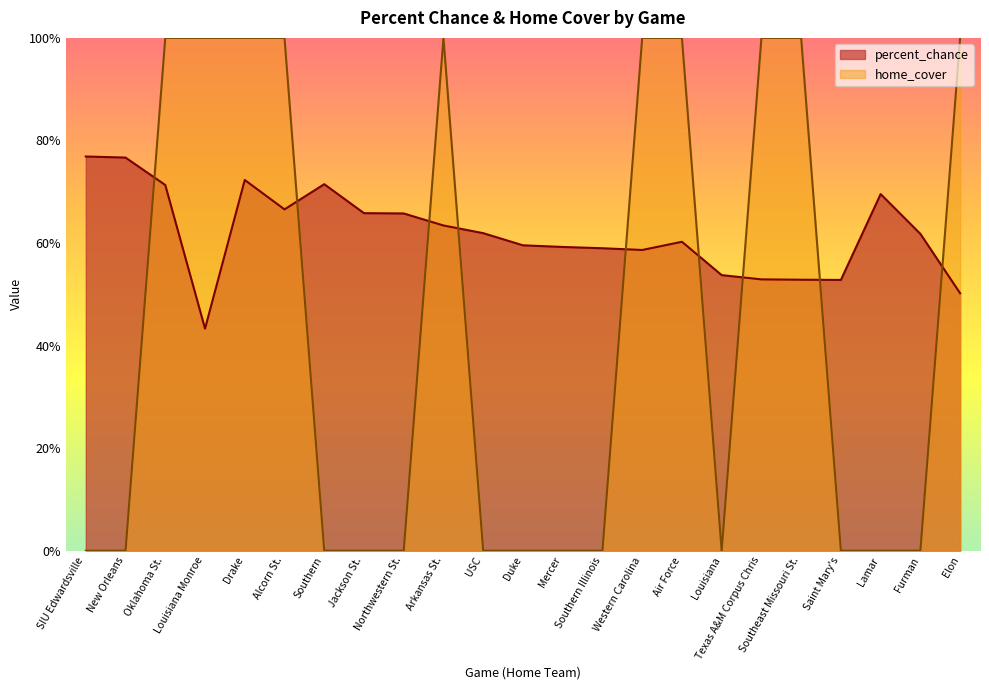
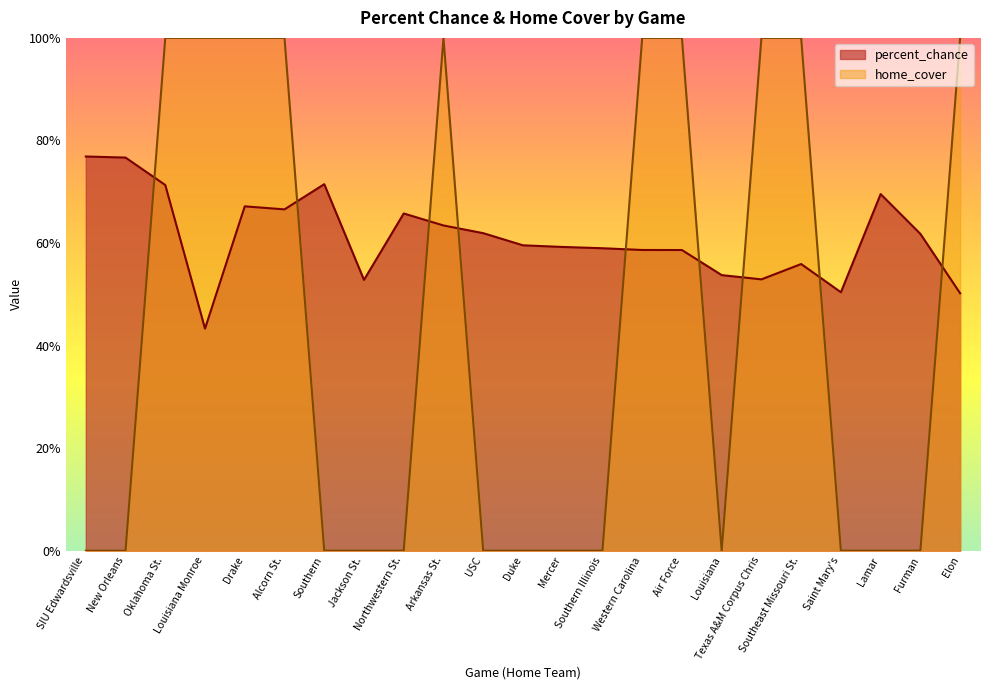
  {
    "percent_chance": {
      "SIU Edwardsville": "77%",
      "New Orleans": "77%",
      "Oklahoma St.": "71%",
      "Louisiana Monroe": "43%",
-     "Drake": "72%",
+     "Drake": "67%",
      "Alcorn St.": "67%",
      "Southern": "71%",
-     "Jackson St.": "66%",
+     "Jackson St.": "53%",
      "Northwestern St.": "66%",
      "Arkansas St.": "63%",
      "USC": "62%",
      "Duke": "60%",
      "Mercer": "59%",
      "Southern Illinois": "59%",
      "Western Carolina": "59%",
-     "Air Force": "60%",
+     "Air Force": "59%",
      "Louisiana": "54%",
      "Texas A&M Corpus Chris": "53%",
-     "Southeast Missouri St.": "53%",
-     "Saint Mary's": "53%",
+     "Southeast Missouri St.": "56%",
+     "Saint Mary's": "50%",
      "Lamar": "70%",
      "Furman": "62%",
      "Elon": "50%"
    },
    "home_cover": {
      "SIU Edwardsville": "0%",
      "New Orleans": "0%",
      "Oklahoma St.": "100%",
      "Louisiana Monroe": "100%",
      "Drake": "100%",
      "Alcorn St.": "100%",
      "Southern": "0%",
      "Jackson St.": "0%",
      "Northwestern St.": "0%",
      "Arkansas St.": "100%",
      "USC": "0%",
      "Duke": "0%",
      "Mercer": "0%",
      "Southern Illinois": "0%",
      "Western Carolina": "100%",
      "Air Force": "100%",
      "Louisiana": "0%",
      "Texas A&M Corpus Chris": "100%",
      "Southeast Missouri St.": "100%",
      "Saint Mary's": "0%",
      "Lamar": "0%",
      "Furman": "0%",
      "Elon": "100%"
    }
  }
